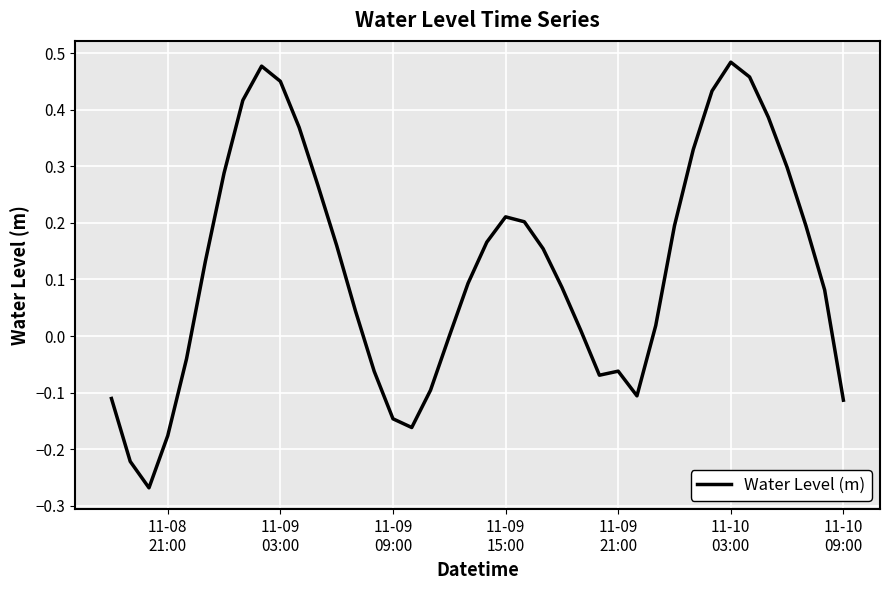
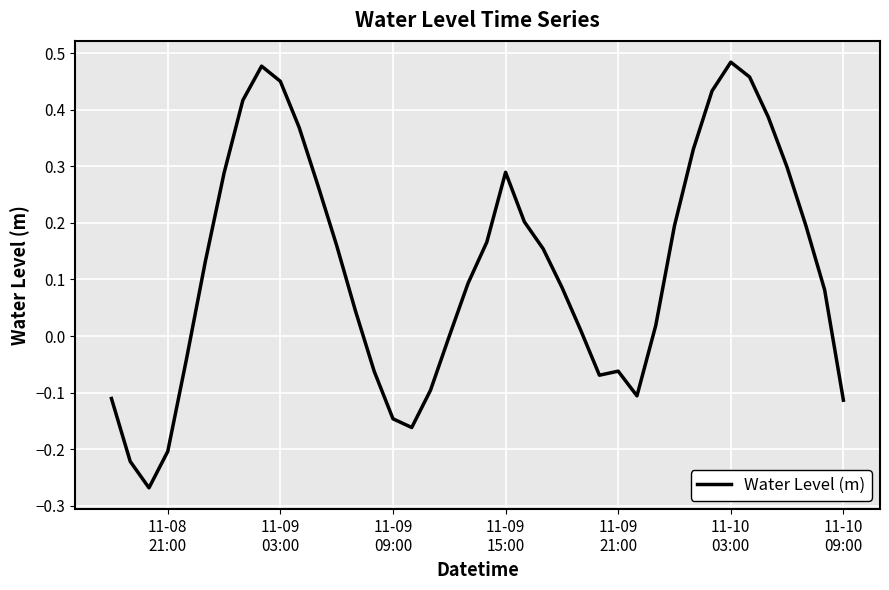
  {
-   "11-08 21:00": -0.18,
+   "11-08 21:00": -0.20,
    "11-09 03:00": 0.45,
    "11-09 09:00": -0.15,
-   "11-09 15:00": 0.21,
+   "11-09 15:00": 0.29,
    "11-09 21:00": -0.06,
    "11-10 03:00": 0.48,
    "11-10 09:00": -0.11
  }
